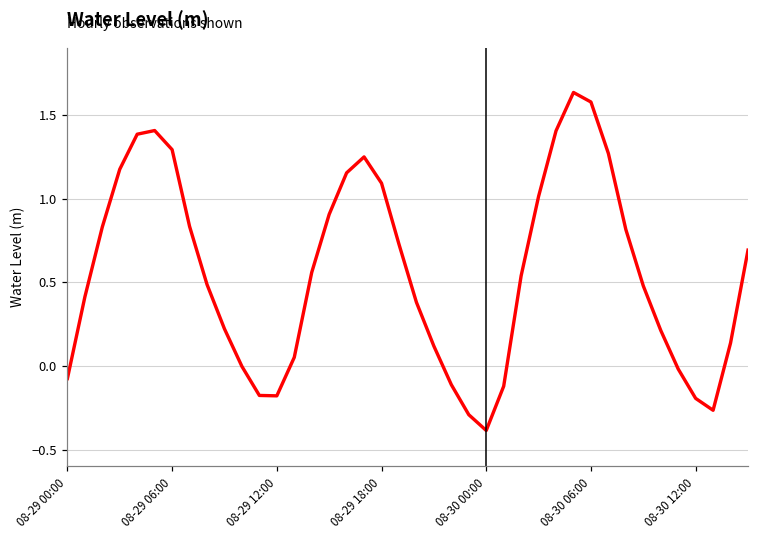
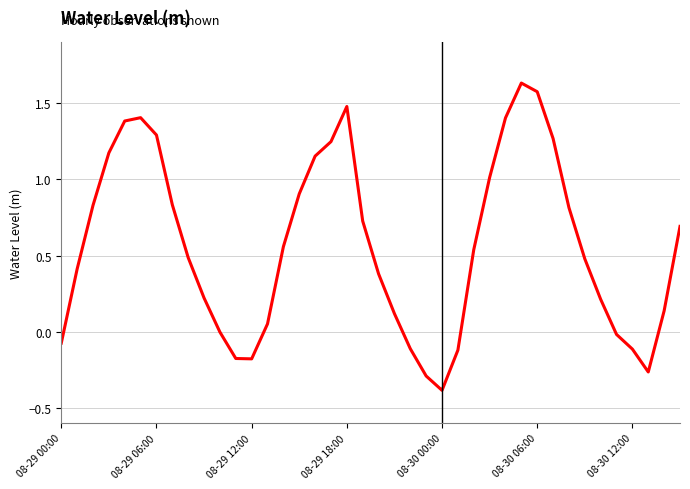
  {
    "08-29 00:00": -0.08,
    "08-29 06:00": 1.29,
    "08-29 12:00": -0.18,
-   "08-29 18:00": 1.09,
+   "08-29 18:00": 1.48,
    "08-30 00:00": -0.39,
    "08-30 06:00": 1.58,
-   "08-30 12:00": -0.19
+   "08-30 12:00": -0.11
  }
